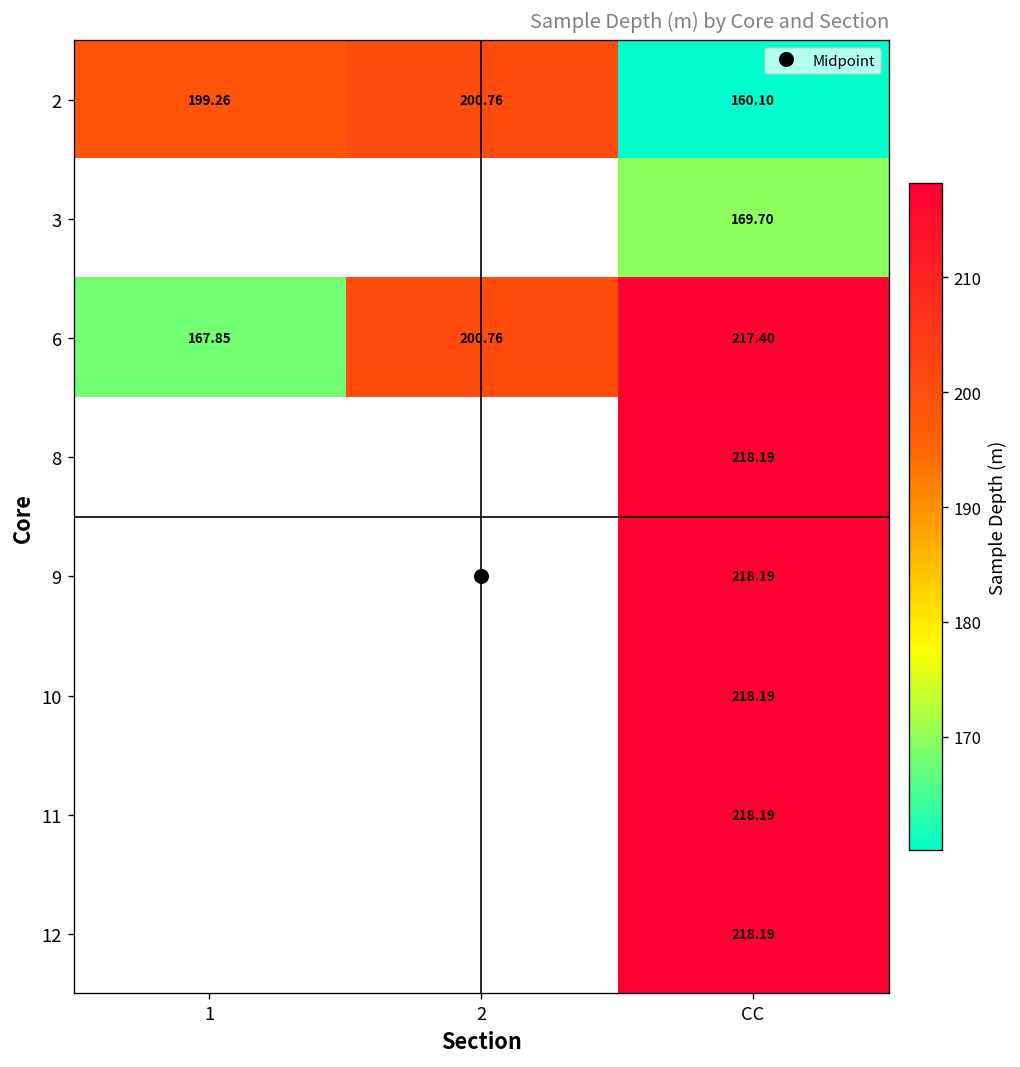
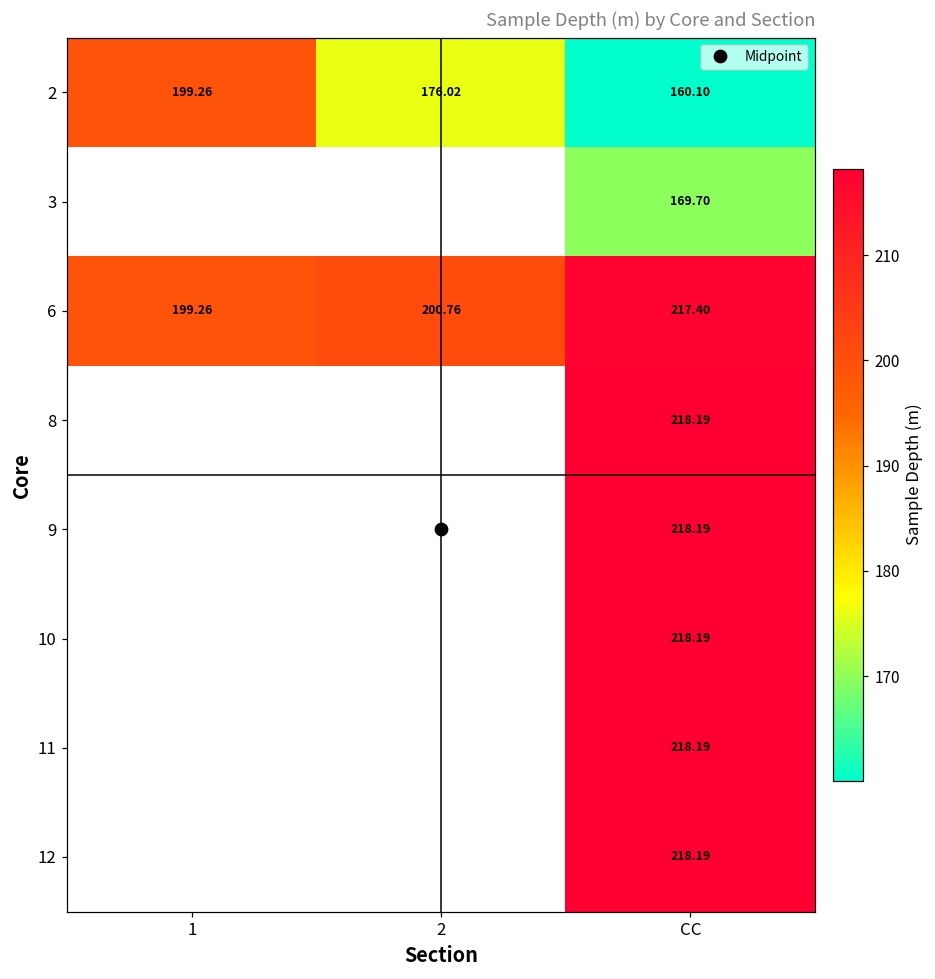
  {
    "2": {
      "1": 199.26,
-     "2": 200.76,
+     "2": 176.02,
      "CC": 160.10
    },
    "3": {
      "CC": 169.70
    },
    "6": {
-     "1": 167.85,
+     "1": 199.26,
      "2": 200.76,
      "CC": 217.40
    },
    "8": {
      "CC": 218.19
    },
    "9": {
      "CC": 218.19
    },
    "10": {
      "CC": 218.19
    },
    "11": {
      "CC": 218.19
    },
    "12": {
      "CC": 218.19
    }
  }
